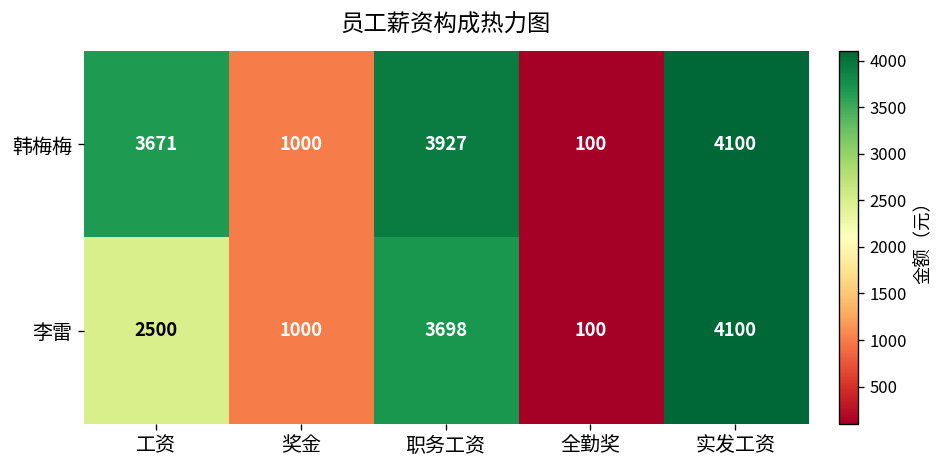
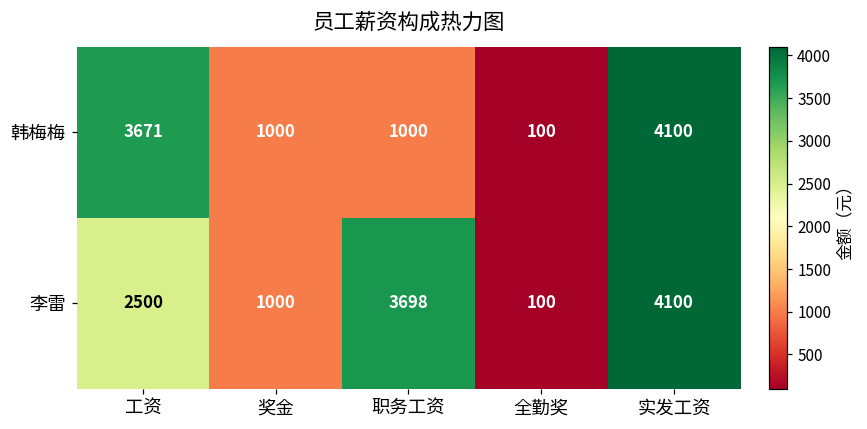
  {
    "韩梅梅": {
      "工资": 3671,
      "奖金": 1000,
-     "职务工资": 3927,
+     "职务工资": 1000,
      "全勤奖": 100,
      "实发工资": 4100
    },
    "李雷": {
      "工资": 2500,
      "奖金": 1000,
      "职务工资": 3698,
      "全勤奖": 100,
      "实发工资": 4100
    }
  }
